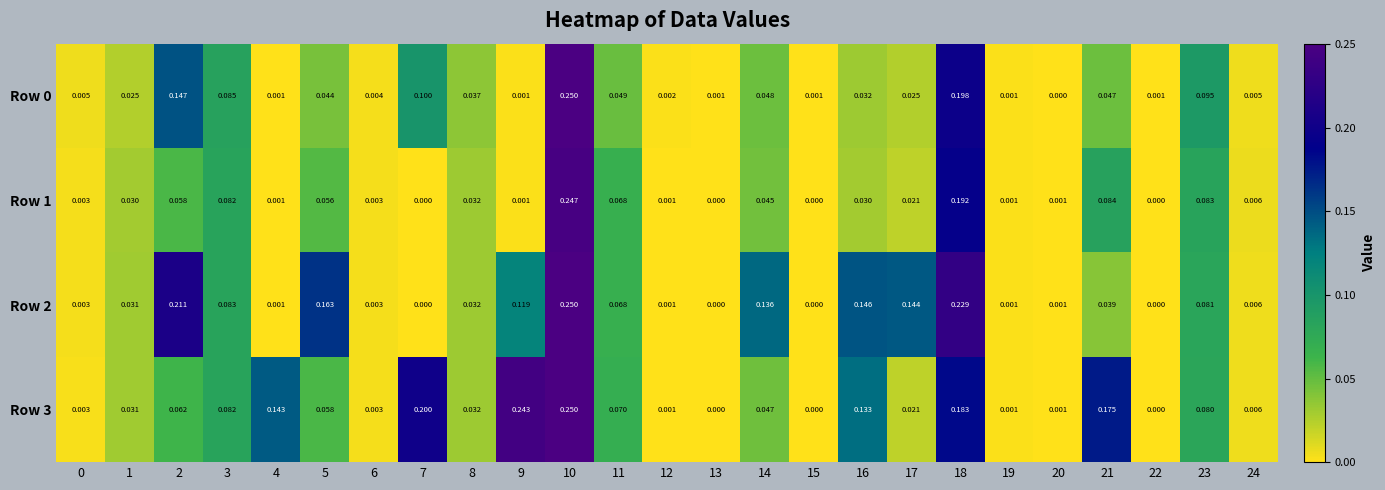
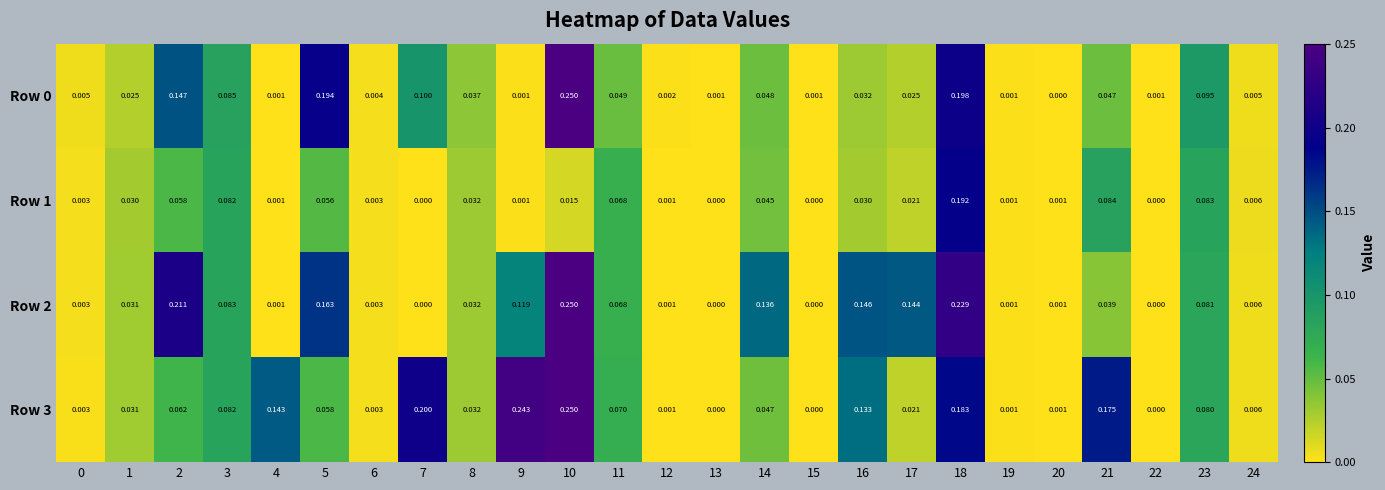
  {
    "Row 0": {
      "0": 0.005,
      "1": 0.025,
      "2": 0.147,
      "3": 0.085,
      "4": 0.001,
-     "5": 0.044,
+     "5": 0.194,
      "6": 0.004,
      "7": 0.100,
      "8": 0.037,
      "9": 0.001,
      "10": 0.250,
      "11": 0.049,
      "12": 0.002,
      "13": 0.001,
      "14": 0.048,
      "15": 0.001,
      "16": 0.032,
      "17": 0.025,
      "18": 0.198,
      "19": 0.001,
      "20": 0.000,
      "21": 0.047,
      "22": 0.001,
      "23": 0.095,
      "24": 0.005
    },
    "Row 1": {
      "0": 0.003,
      "1": 0.030,
      "2": 0.058,
      "3": 0.082,
      "4": 0.001,
      "5": 0.056,
      "6": 0.003,
      "7": 0.000,
      "8": 0.032,
      "9": 0.001,
-     "10": 0.247,
+     "10": 0.015,
      "11": 0.068,
      "12": 0.001,
      "13": 0.000,
      "14": 0.045,
      "15": 0.000,
      "16": 0.030,
      "17": 0.021,
      "18": 0.192,
      "19": 0.001,
      "20": 0.001,
      "21": 0.084,
      "22": 0.000,
      "23": 0.083,
      "24": 0.006
    },
    "Row 2": {
      "0": 0.003,
      "1": 0.031,
      "2": 0.211,
      "3": 0.083,
      "4": 0.001,
      "5": 0.163,
      "6": 0.003,
      "7": 0.000,
      "8": 0.032,
      "9": 0.119,
      "10": 0.250,
      "11": 0.068,
      "12": 0.001,
      "13": 0.000,
      "14": 0.136,
      "15": 0.000,
      "16": 0.146,
      "17": 0.144,
      "18": 0.229,
      "19": 0.001,
      "20": 0.001,
      "21": 0.039,
      "22": 0.000,
      "23": 0.081,
      "24": 0.006
    },
    "Row 3": {
      "0": 0.003,
      "1": 0.031,
      "2": 0.062,
      "3": 0.082,
      "4": 0.143,
      "5": 0.058,
      "6": 0.003,
      "7": 0.200,
      "8": 0.032,
      "9": 0.243,
      "10": 0.250,
      "11": 0.070,
      "12": 0.001,
      "13": 0.000,
      "14": 0.047,
      "15": 0.000,
      "16": 0.133,
      "17": 0.021,
      "18": 0.183,
      "19": 0.001,
      "20": 0.001,
      "21": 0.175,
      "22": 0.000,
      "23": 0.080,
      "24": 0.006
    }
  }
